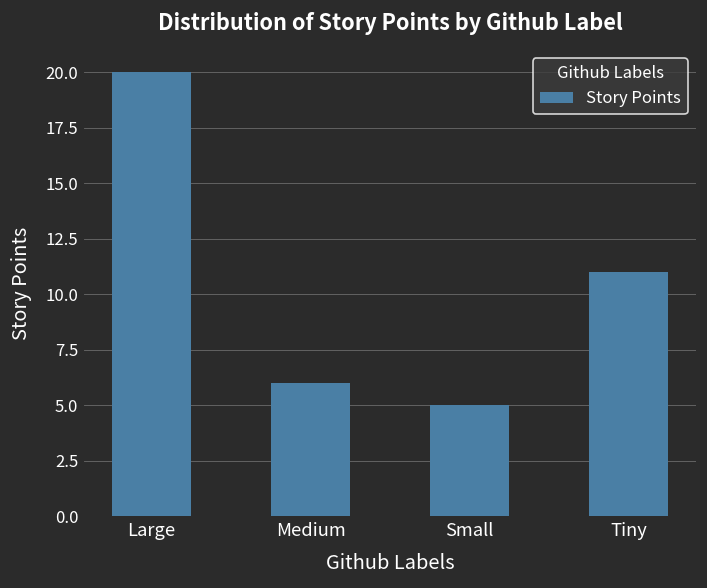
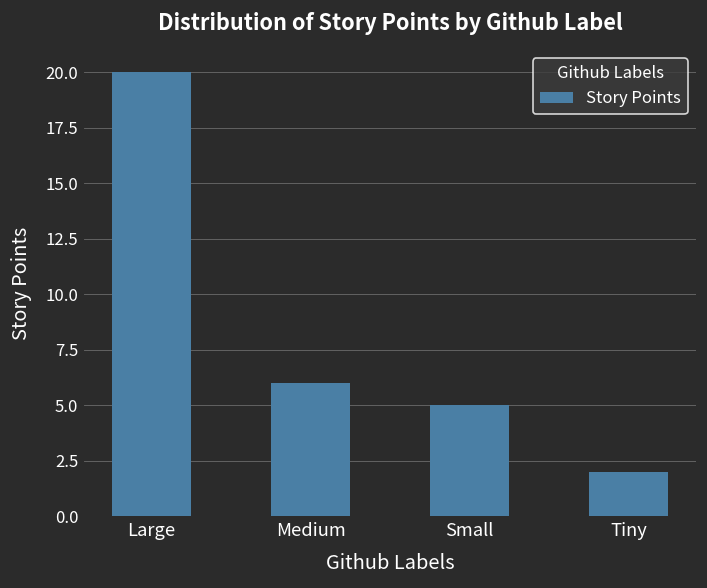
  {
    "Large": 20,
    "Medium": 6,
    "Small": 5,
-   "Tiny": 11
+   "Tiny": 2
  }
